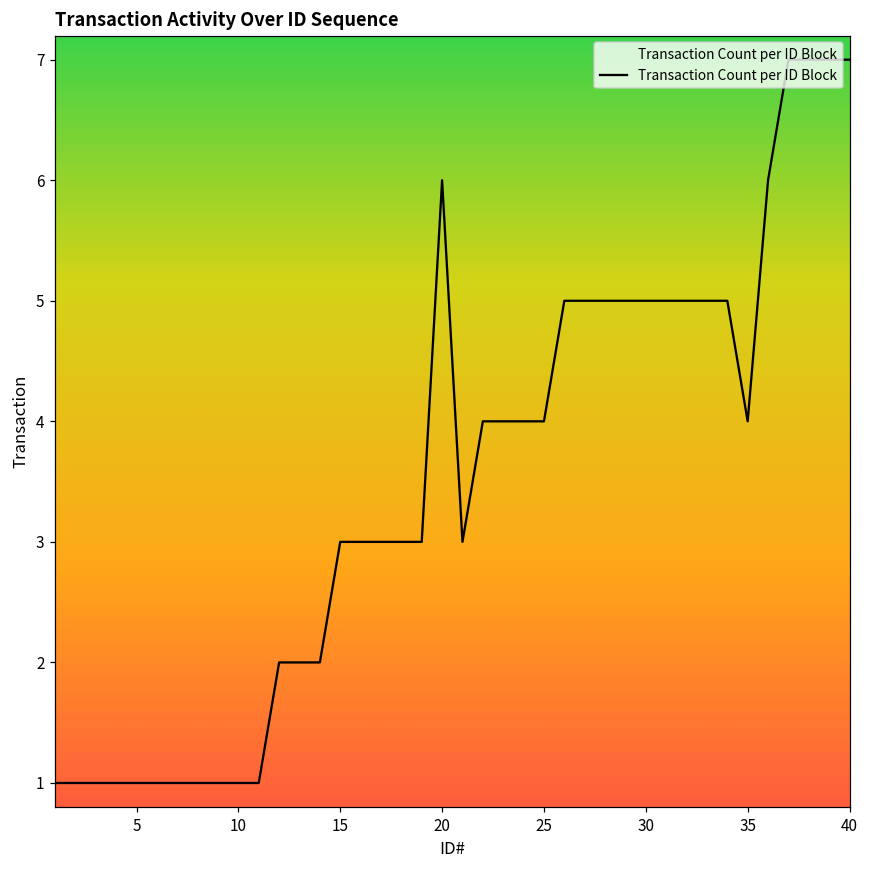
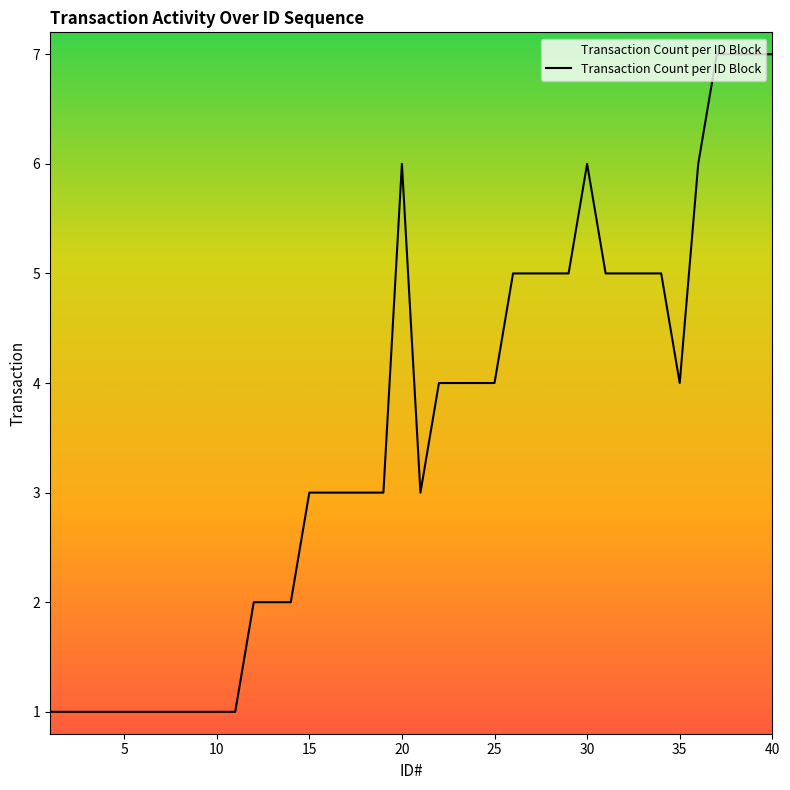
  {
    "5": 1,
    "10": 1,
    "15": 3,
    "20": 6,
    "25": 4,
-   "30": 5,
+   "30": 6,
    "35": 4,
    "40": 7
  }
